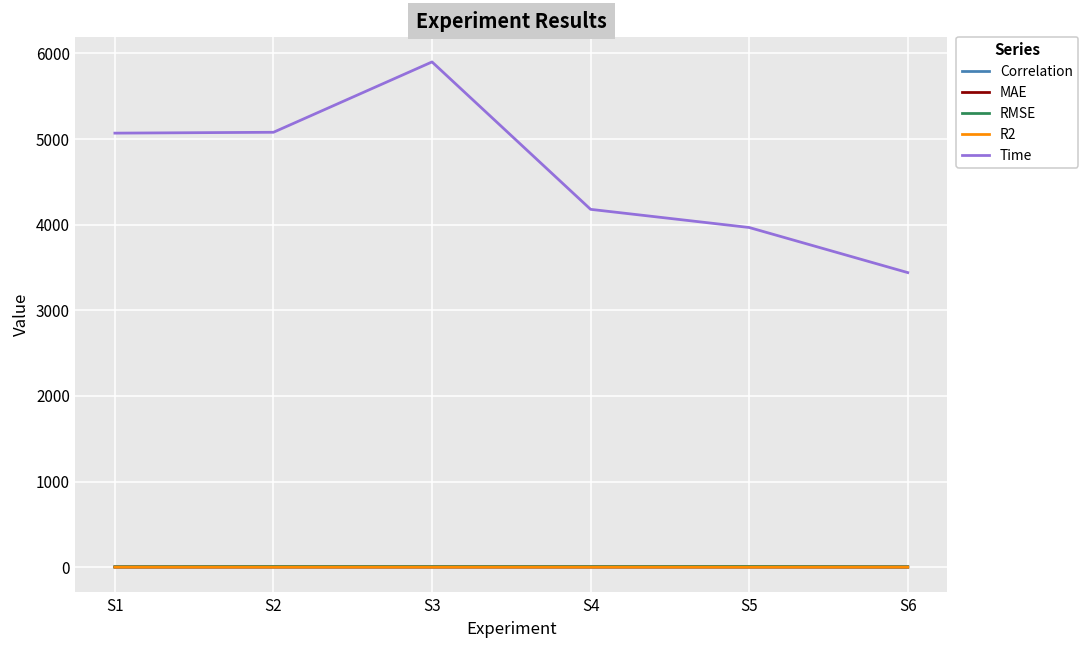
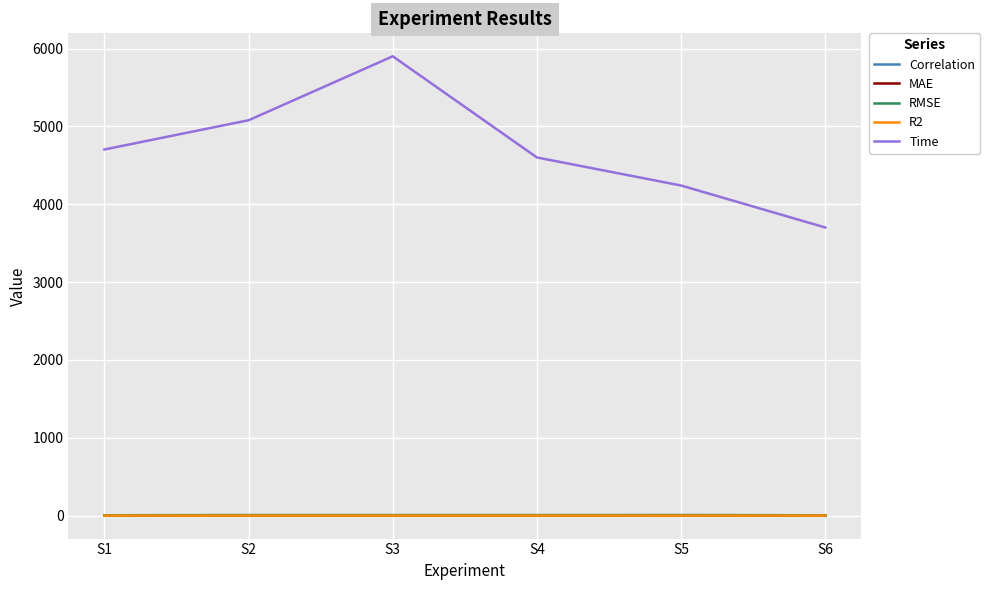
  {
    "Time": {
-     "S1": 5100,
+     "S1": 4700,
      "S2": 5100,
      "S3": 5900,
-     "S4": 4200,
-     "S5": 4000,
-     "S6": 3400
+     "S4": 4600,
+     "S5": 4200,
+     "S6": 3700
    }
  }
